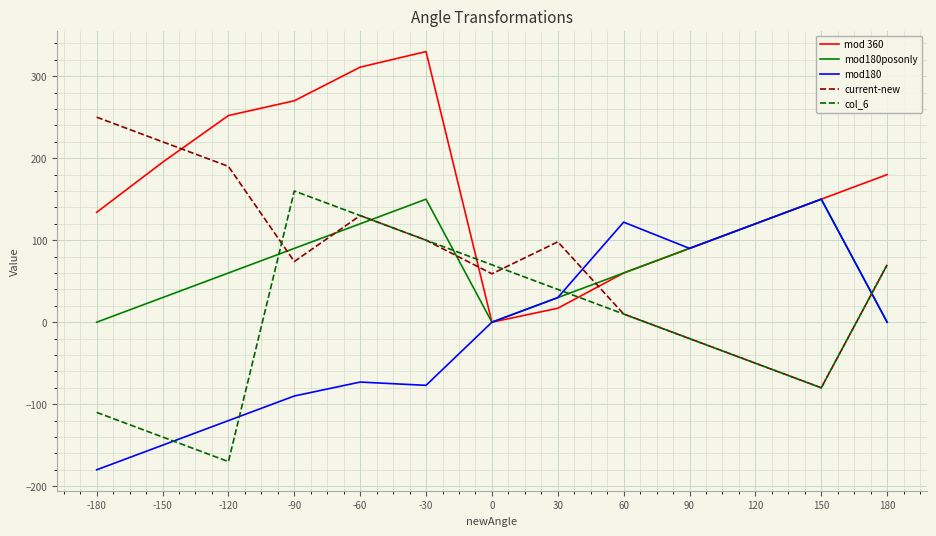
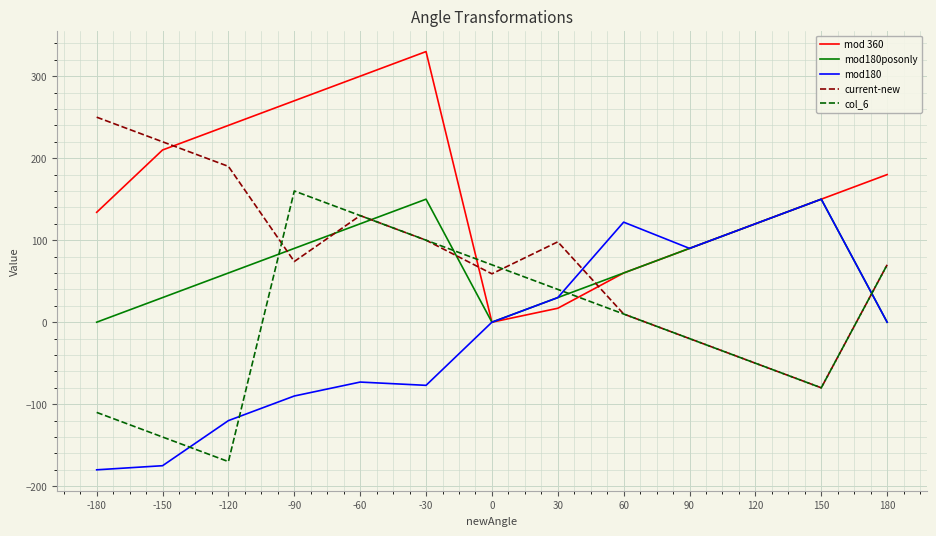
  {
    "mod 360": {
      "-180": 130,
-     "-150": 200,
-     "-120": 250,
+     "-150": 210,
+     "-120": 240,
      "-90": 270,
-     "-60": 310,
+     "-60": 300,
      "-30": 330,
      "30": 20,
      "180": 180
    },
    "mod180": {
      "-180": -180,
-     "-150": -150,
+     "-150": -180,
      "-120": -120,
      "-90": -90,
      "-60": -70,
      "-30": -80,
      "60": 120
    },
    "current-new": {
      "-180": 250,
      "-150": 220,
      "-120": 190,
      "-90": 70,
      "0": 60,
      "30": 100
    }
  }
